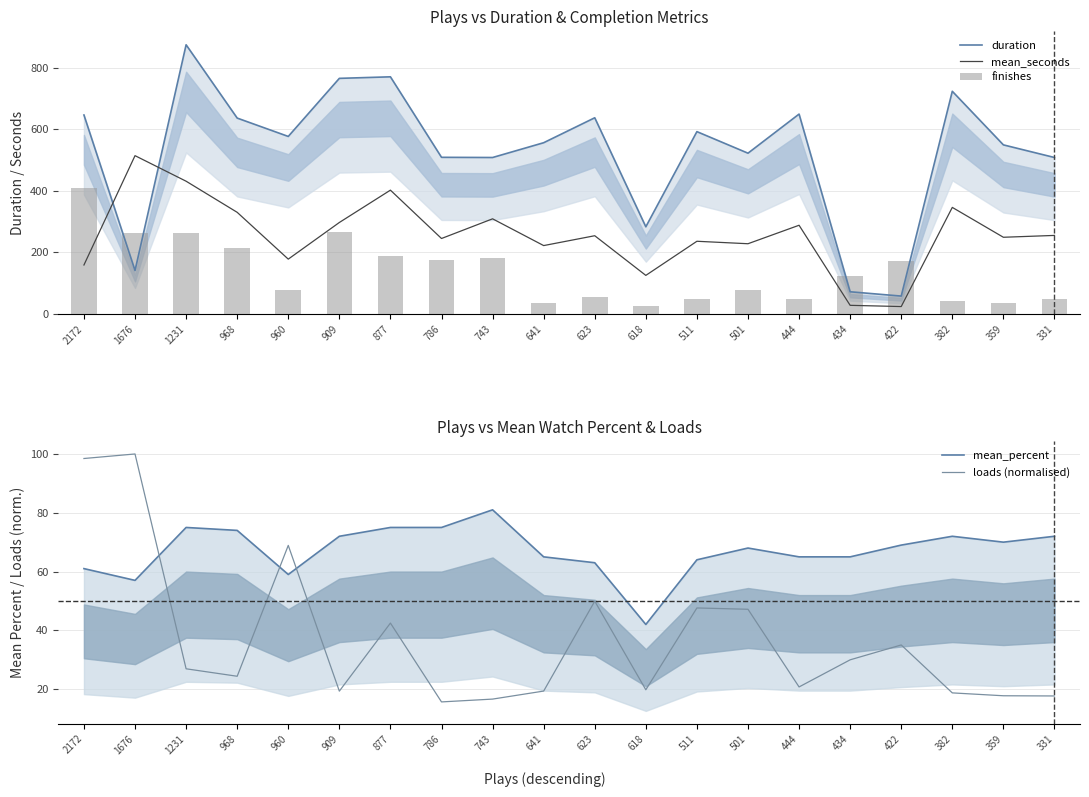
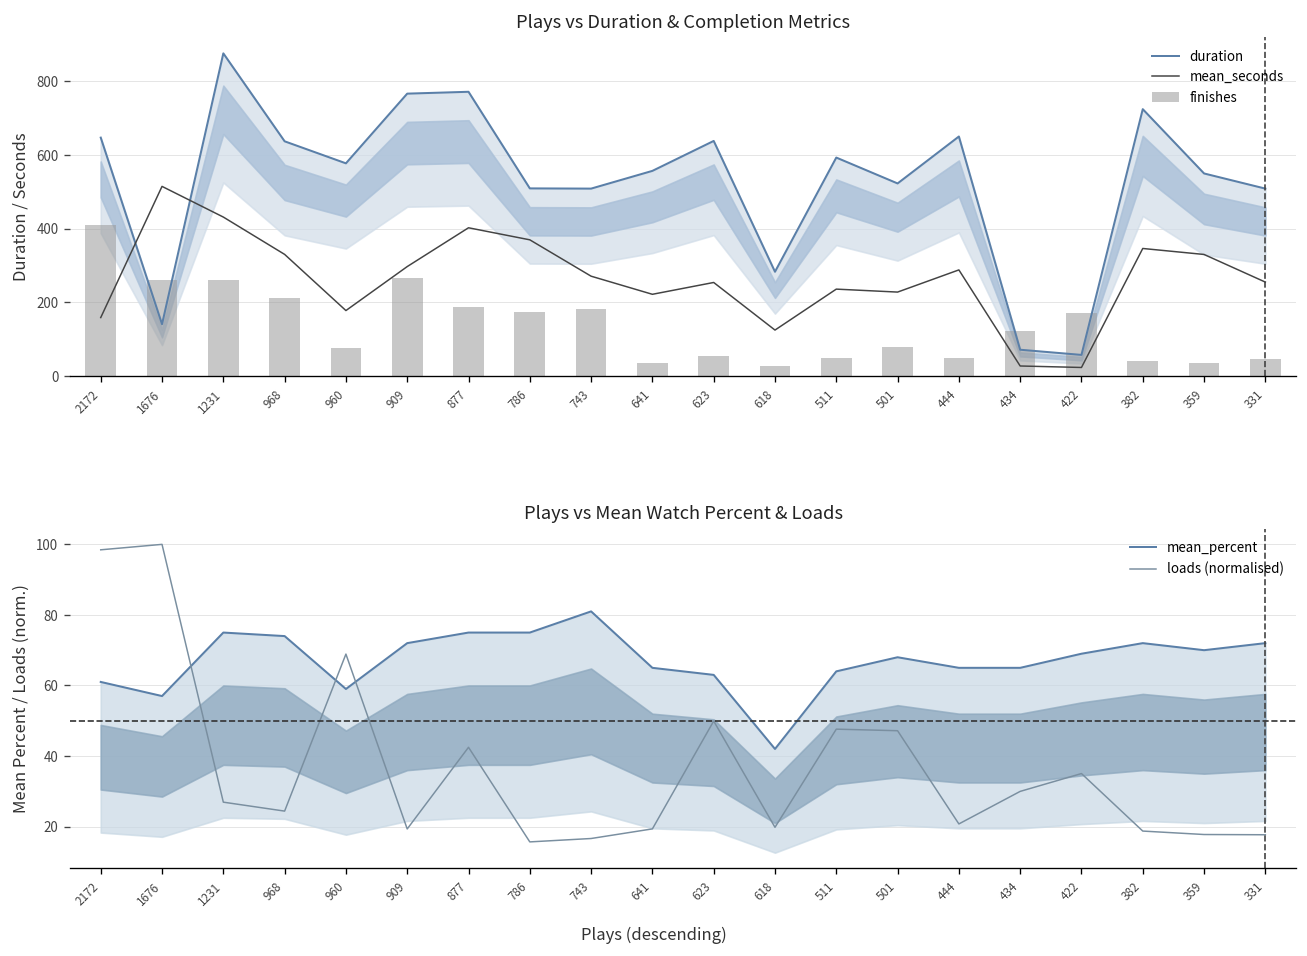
  {
    "Plays vs Duration & Completion Metrics": {
      "duration": {
        "2172": 650,
        "1676": 140,
        "1231": 870,
        "968": 640,
        "960": 580,
        "909": 770,
        "877": 770,
        "786": 510,
        "743": 510,
        "641": 560,
        "623": 640,
        "618": 280,
        "511": 590,
        "501": 520,
        "444": 650,
        "382": 720,
        "359": 550,
        "331": 510
      },
      "mean_seconds": {
        "2172": 160,
        "1676": 510,
        "1231": 430,
        "968": 330,
        "960": 180,
        "909": 300,
        "877": 400,
-       "786": 250,
-       "743": 310,
+       "786": 370,
+       "743": 270,
        "641": 220,
        "623": 250,
        "618": 130,
        "511": 240,
        "501": 230,
        "444": 290,
        "434": 30,
        "422": 20,
        "382": 350,
-       "359": 250,
+       "359": 330,
        "331": 260
      }
    }
  }
